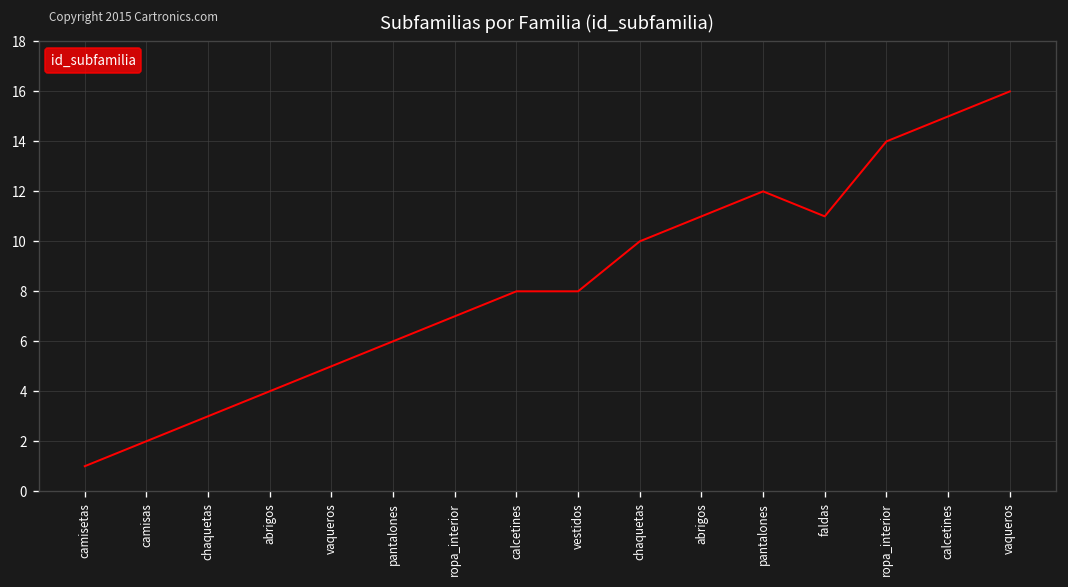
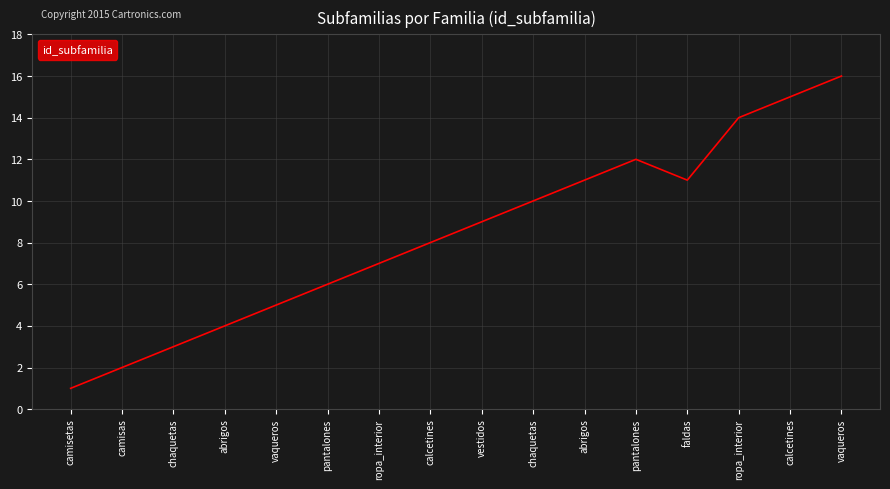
  {
    "camisetas": 1,
    "camisas": 2,
-   "vestidos": 8,
+   "vestidos": 9,
    "faldas": 11
  }
